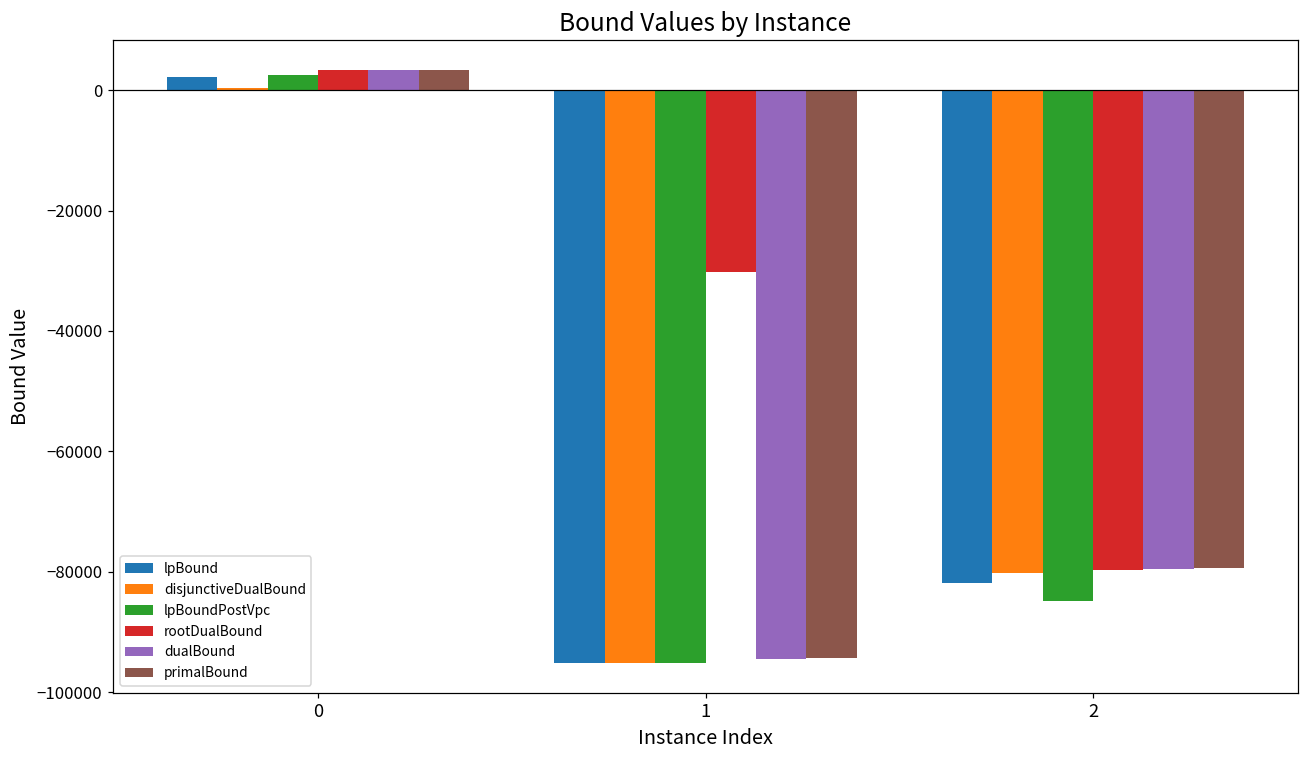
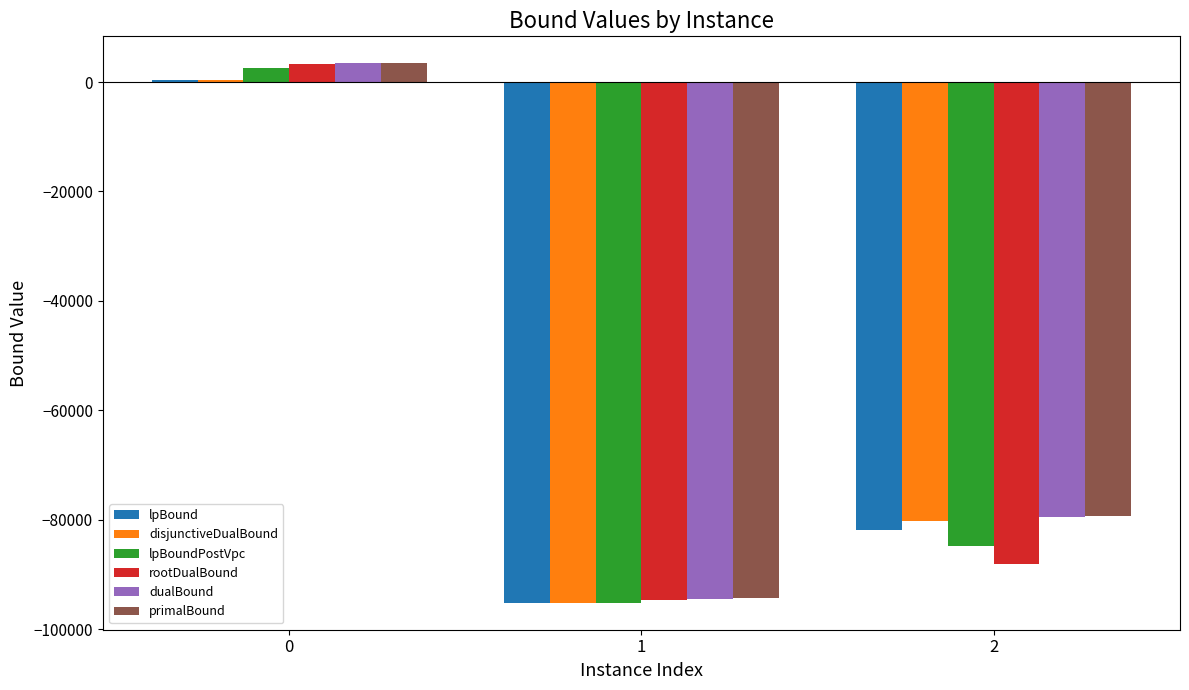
  {
    "lpBound": {
-     "0": 2000,
+     "0": 0,
      "1": -95000,
      "2": -82000
    },
    "disjunctiveDualBound": {
      "1": -95000,
      "2": -80000
    },
    "lpBoundPostVpc": {
      "0": 3000,
      "1": -95000,
      "2": -85000
    },
    "rootDualBound": {
      "0": 3000,
-     "1": -30000,
-     "2": -80000
+     "1": -95000,
+     "2": -88000
    },
    "dualBound": {
      "0": 3000,
      "1": -95000,
      "2": -80000
    },
    "primalBound": {
      "0": 3000,
      "1": -94000,
      "2": -79000
    }
  }
